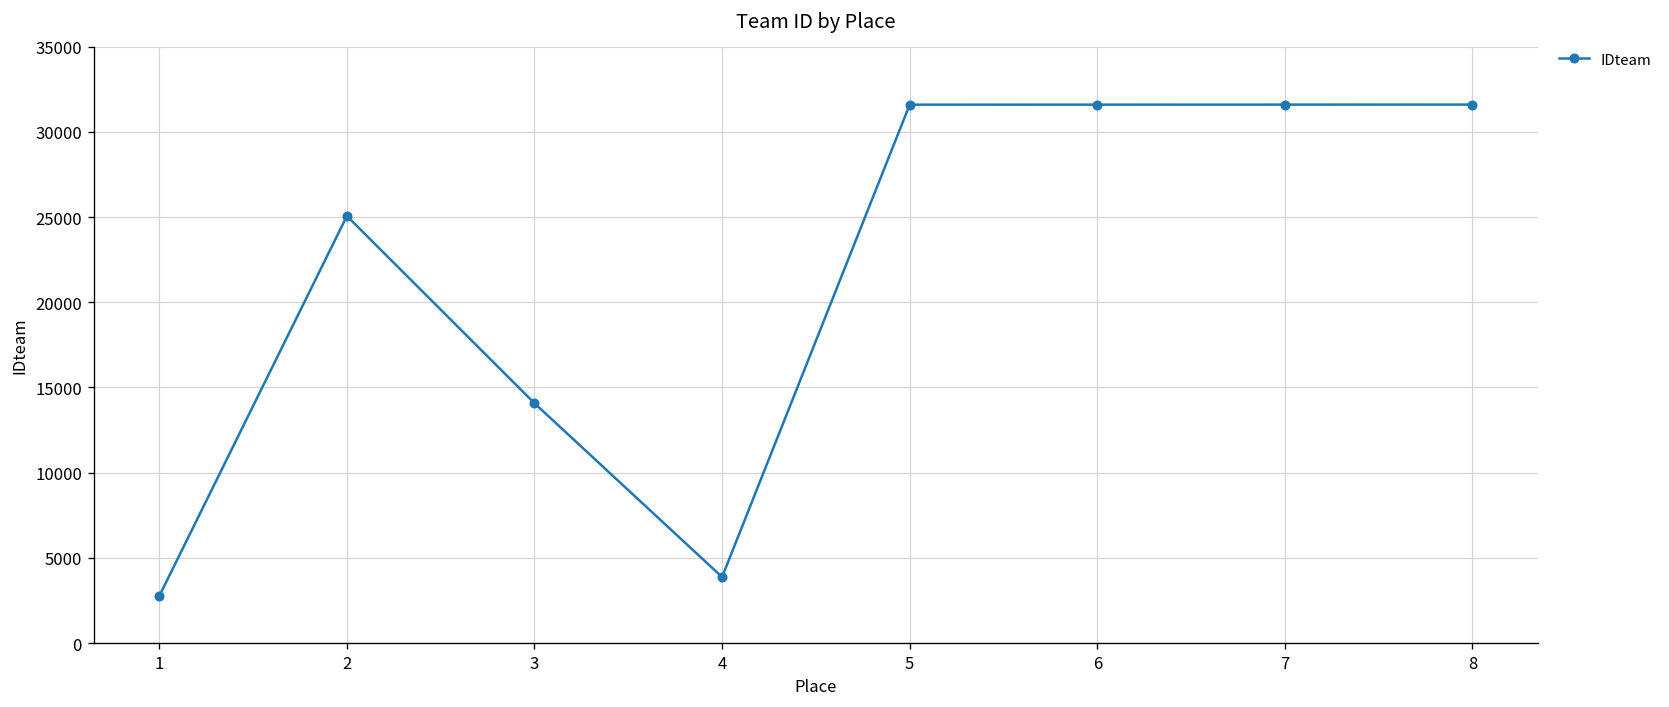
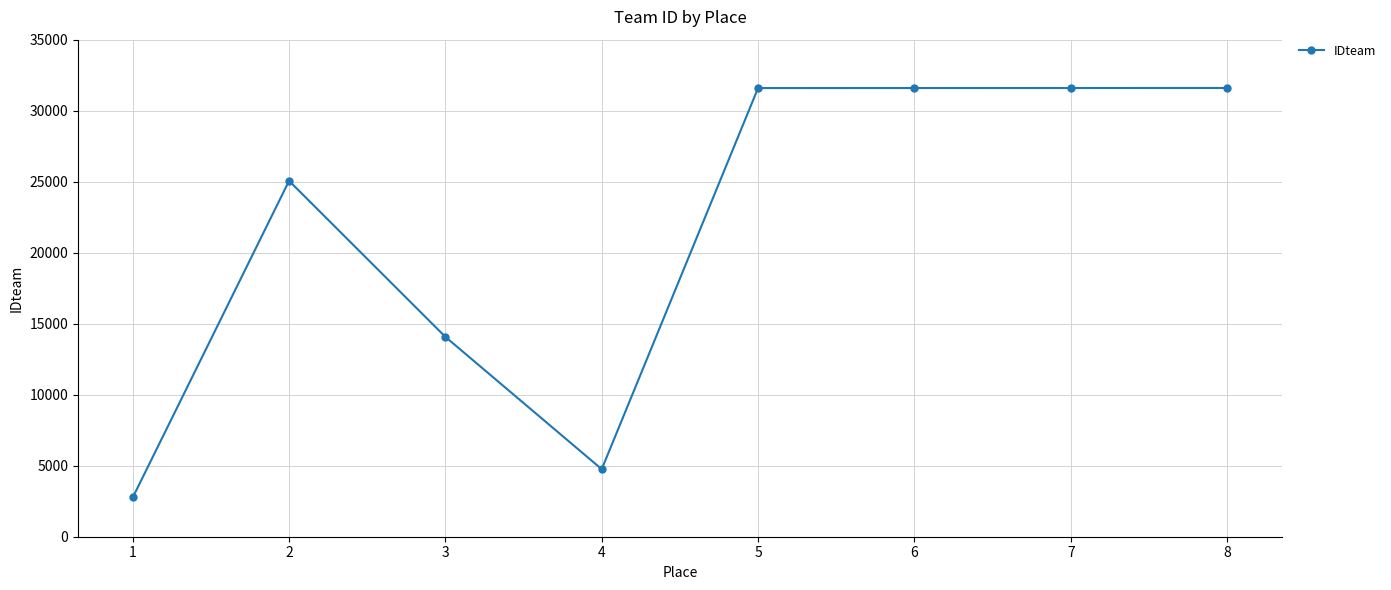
  {
    "1": 2800,
    "2": 25100,
    "3": 14100,
-   "4": 3900,
+   "4": 4800,
    "5": 31600,
    "6": 31600,
    "7": 31600,
    "8": 31600
  }
